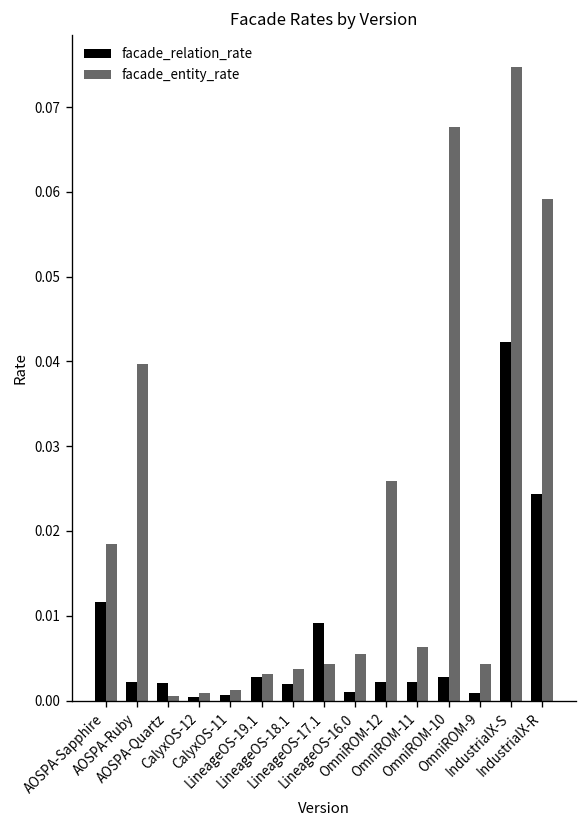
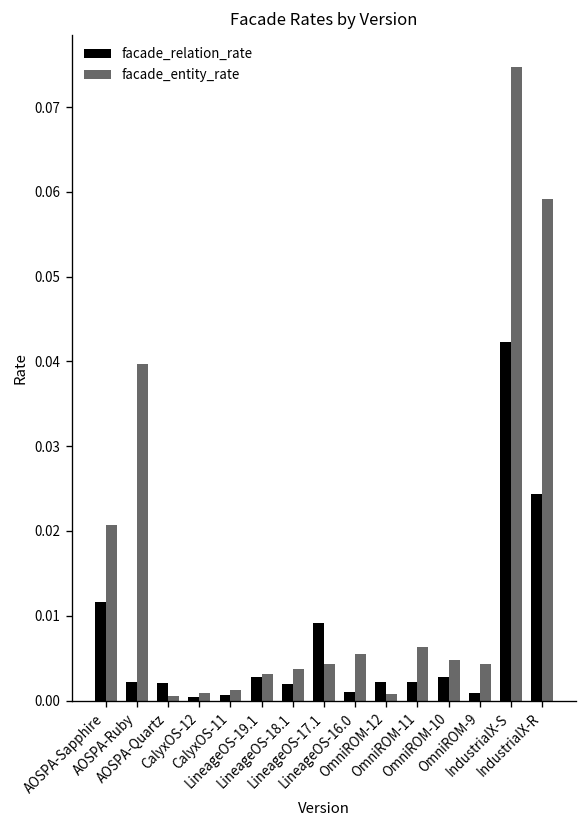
  {
    "facade_relation_rate": {
      "AOSPA-Sapphire": 0.012,
      "AOSPA-Ruby": 0.002,
      "AOSPA-Quartz": 0.002,
      "CalyxOS-12": 0.000,
      "CalyxOS-11": 0.001,
      "LineageOS-19.1": 0.003,
      "LineageOS-18.1": 0.002,
      "LineageOS-17.1": 0.009,
      "LineageOS-16.0": 0.001,
      "OmniROM-12": 0.002,
      "OmniROM-11": 0.002,
      "OmniROM-10": 0.003,
      "OmniROM-9": 0.001,
      "IndustrialX-S": 0.042,
      "IndustrialX-R": 0.024
    },
    "facade_entity_rate": {
-     "AOSPA-Sapphire": 0.018,
+     "AOSPA-Sapphire": 0.021,
      "AOSPA-Ruby": 0.040,
      "AOSPA-Quartz": 0.001,
      "CalyxOS-12": 0.001,
      "CalyxOS-11": 0.001,
      "LineageOS-19.1": 0.003,
      "LineageOS-18.1": 0.004,
      "LineageOS-17.1": 0.004,
      "LineageOS-16.0": 0.006,
-     "OmniROM-12": 0.026,
+     "OmniROM-12": 0.001,
      "OmniROM-11": 0.006,
-     "OmniROM-10": 0.068,
+     "OmniROM-10": 0.005,
      "OmniROM-9": 0.004,
      "IndustrialX-S": 0.075,
      "IndustrialX-R": 0.059
    }
  }
